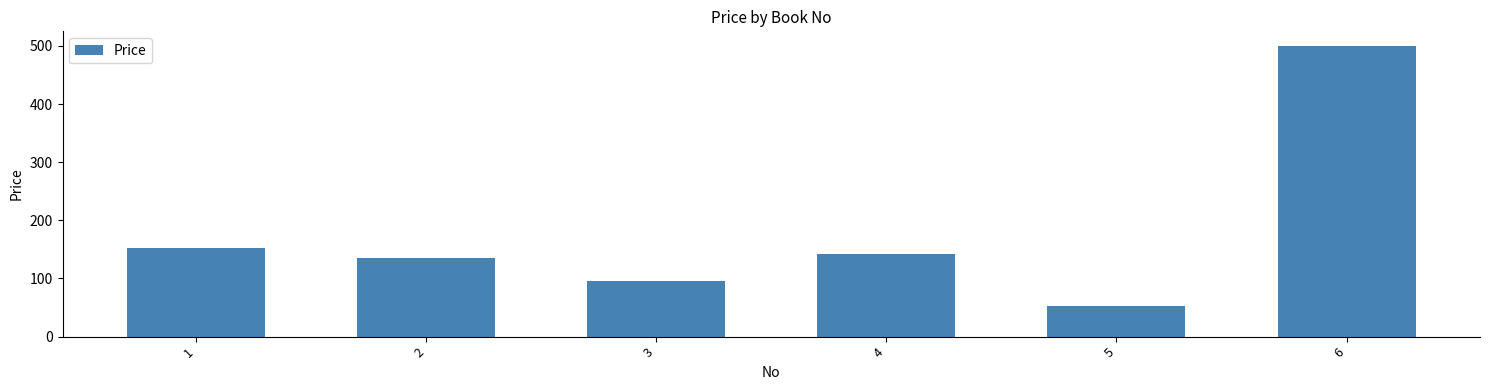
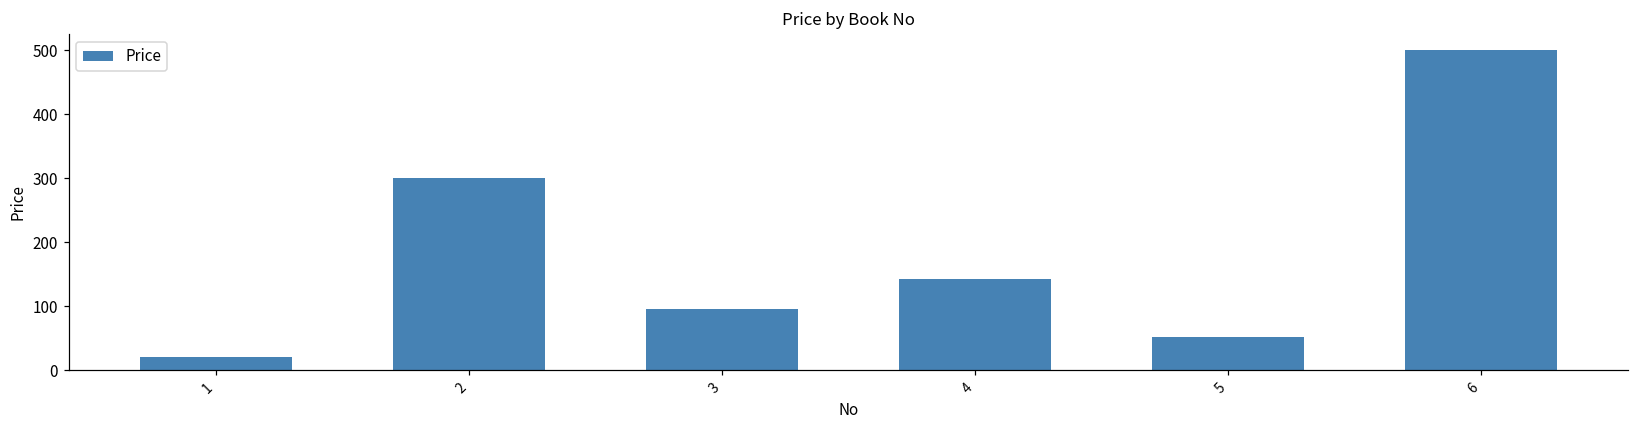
  {
-   "1": 150,
-   "2": 140,
+   "1": 20,
+   "2": 300,
    "3": 100,
    "4": 140,
    "5": 50,
    "6": 500
  }
